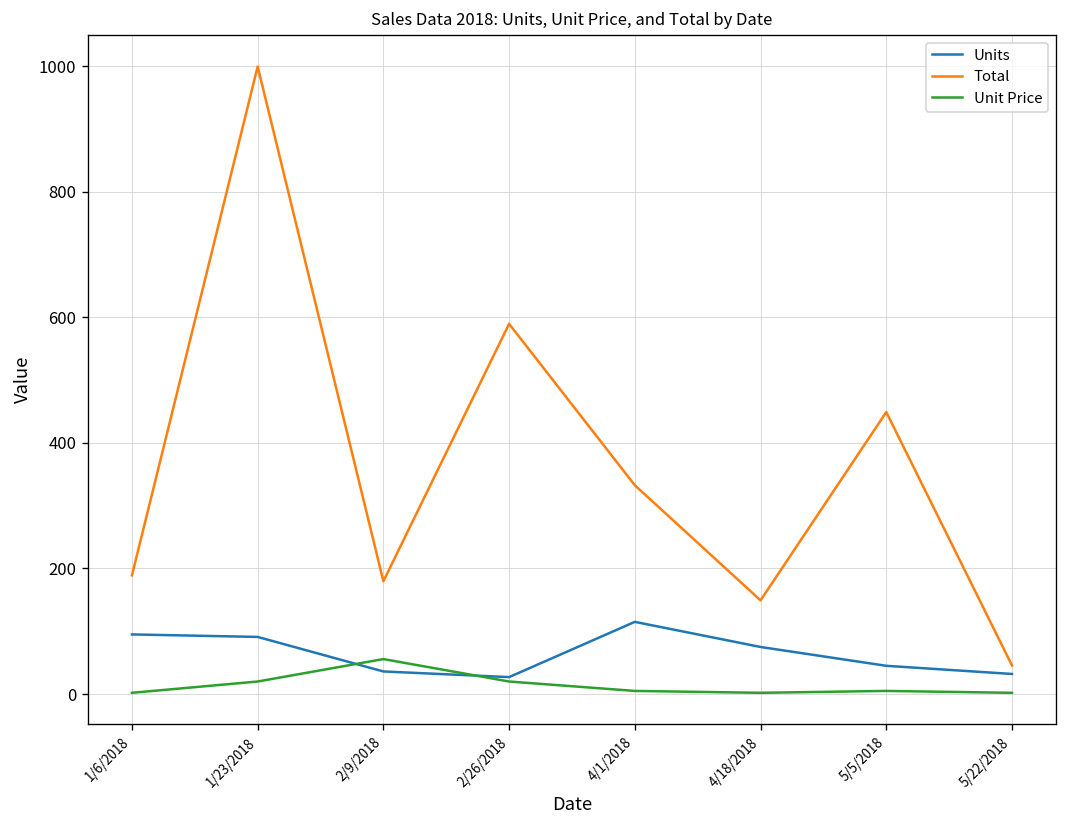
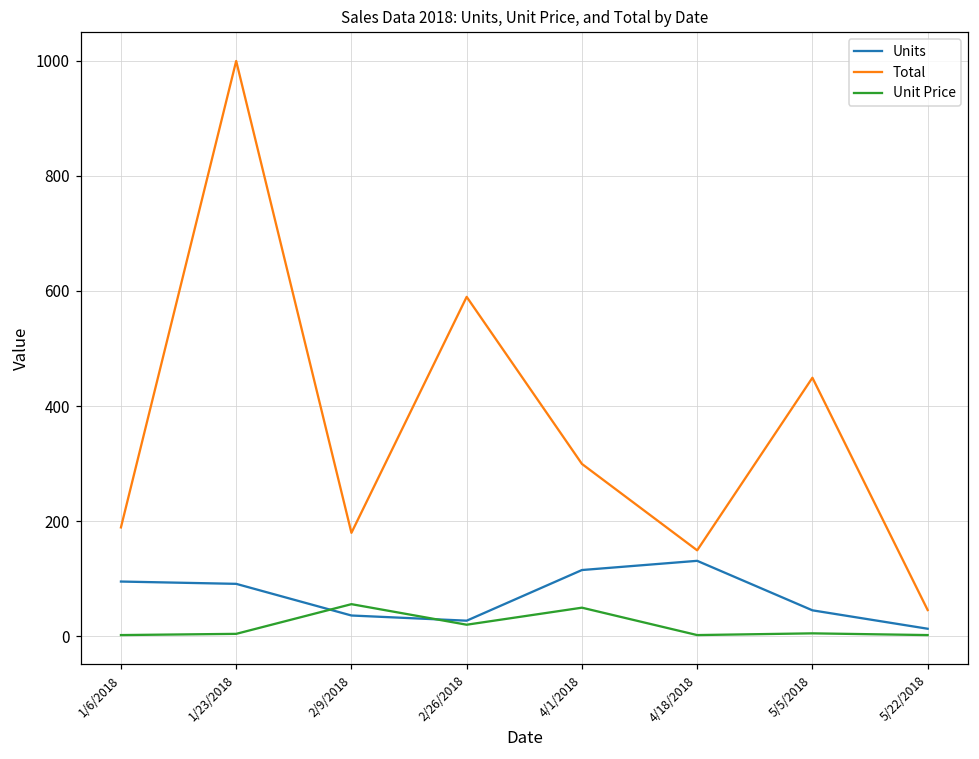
  {
    "Units": {
      "1/6/2018": 100,
      "1/23/2018": 90,
      "2/9/2018": 40,
      "2/26/2018": 30,
      "4/1/2018": 120,
-     "4/18/2018": 80,
+     "4/18/2018": 130,
      "5/5/2018": 50,
-     "5/22/2018": 30
+     "5/22/2018": 10
    },
    "Total": {
      "1/6/2018": 190,
      "1/23/2018": 1000,
      "2/9/2018": 180,
      "2/26/2018": 590,
-     "4/1/2018": 330,
+     "4/1/2018": 300,
      "4/18/2018": 150,
      "5/5/2018": 450,
      "5/22/2018": 50
    },
    "Unit Price": {
      "1/6/2018": 0,
-     "1/23/2018": 20,
+     "1/23/2018": 0,
      "2/9/2018": 60,
      "2/26/2018": 20,
-     "4/1/2018": 0,
+     "4/1/2018": 50,
      "4/18/2018": 0,
      "5/5/2018": 0,
      "5/22/2018": 0
    }
  }
